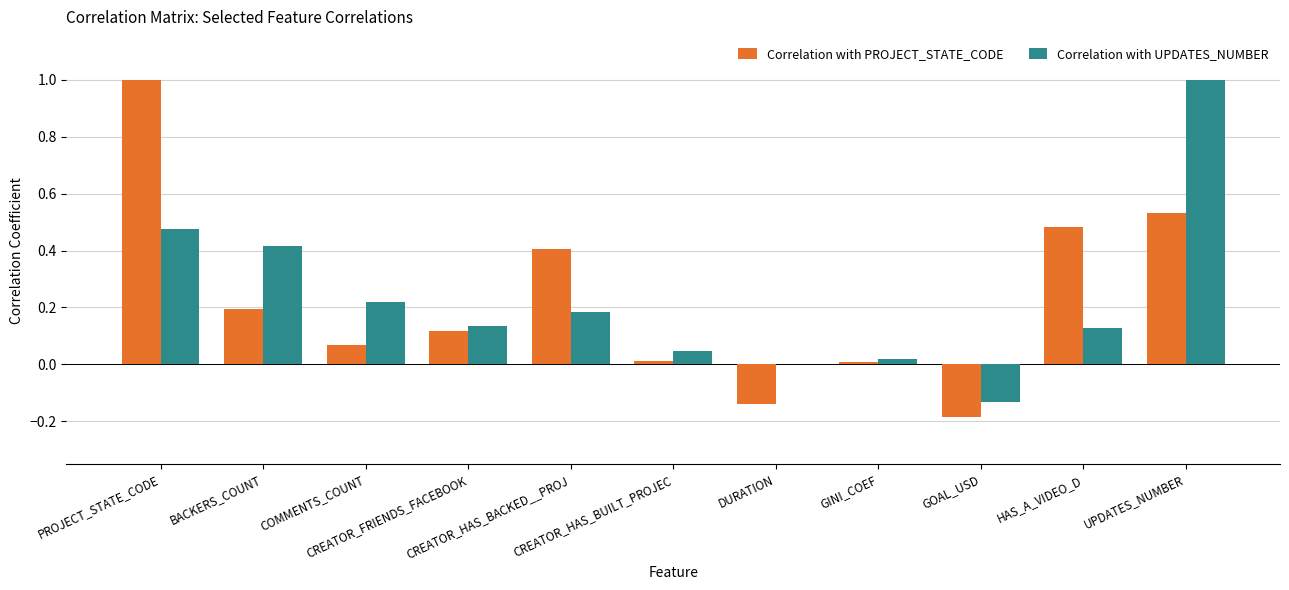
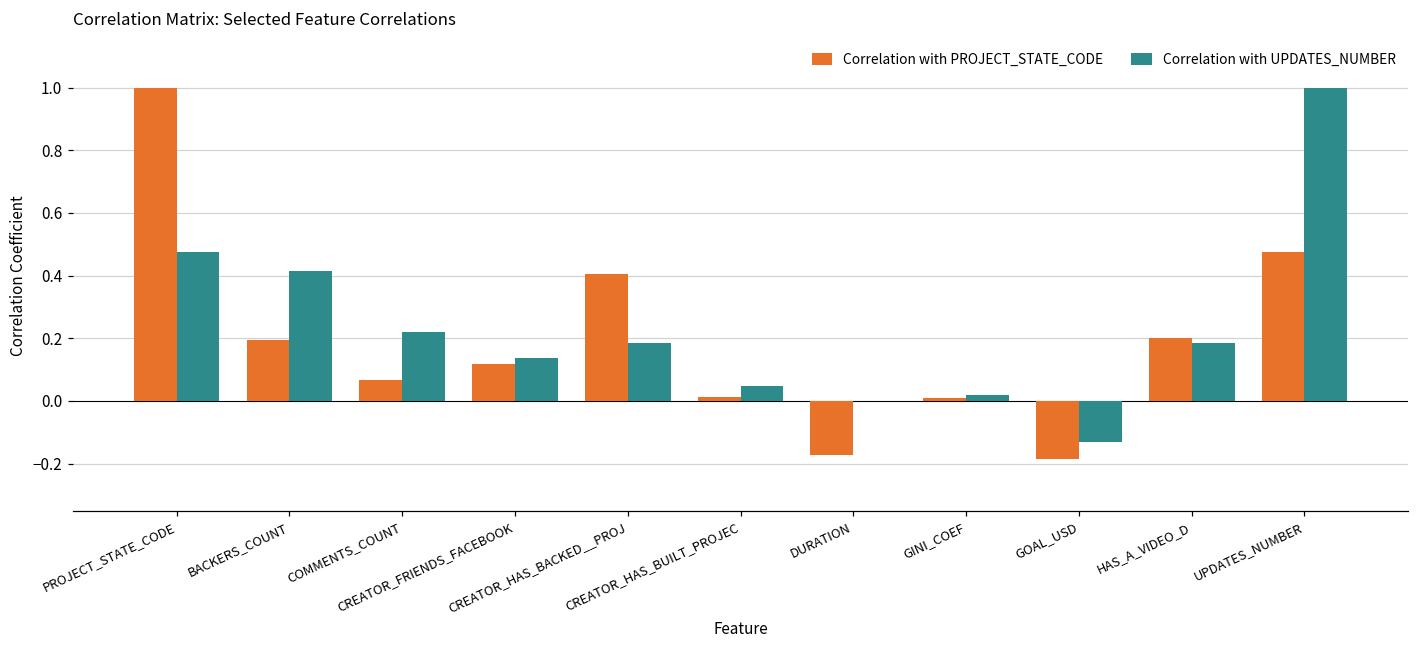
  {
    "Correlation with PROJECT_STATE_CODE": {
      "PROJECT_STATE_CODE": 1.00,
      "BACKERS_COUNT": 0.19,
      "COMMENTS_COUNT": 0.07,
      "CREATOR_FRIENDS_FACEBOOK": 0.12,
      "CREATOR_HAS_BACKED__PROJ": 0.41,
      "CREATOR_HAS_BUILT_PROJEC": 0.01,
-     "DURATION": -0.14,
+     "DURATION": -0.17,
      "GOAL_USD": -0.19,
-     "HAS_A_VIDEO_D": 0.48,
-     "UPDATES_NUMBER": 0.53
+     "HAS_A_VIDEO_D": 0.20,
+     "UPDATES_NUMBER": 0.48
    },
    "Correlation with UPDATES_NUMBER": {
      "PROJECT_STATE_CODE": 0.48,
      "BACKERS_COUNT": 0.42,
      "COMMENTS_COUNT": 0.22,
      "CREATOR_FRIENDS_FACEBOOK": 0.14,
      "CREATOR_HAS_BACKED__PROJ": 0.19,
      "CREATOR_HAS_BUILT_PROJEC": 0.05,
      "GINI_COEF": 0.02,
      "GOAL_USD": -0.13,
-     "HAS_A_VIDEO_D": 0.13,
+     "HAS_A_VIDEO_D": 0.19,
      "UPDATES_NUMBER": 1.00
    }
  }
